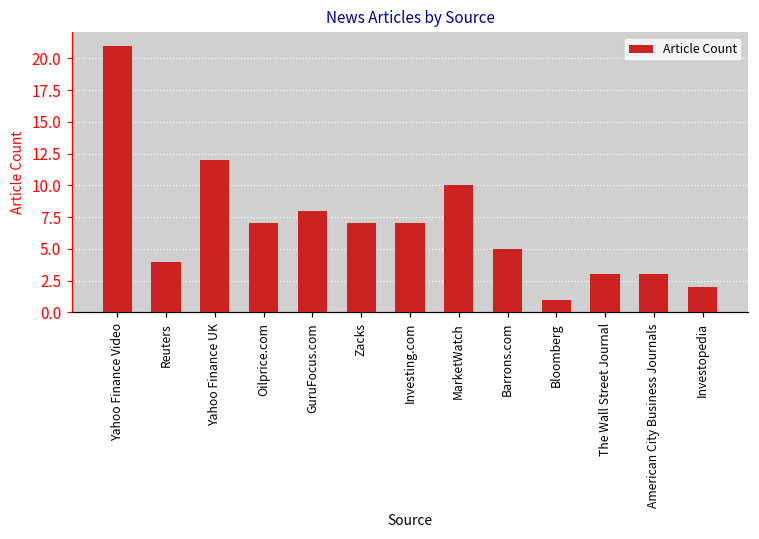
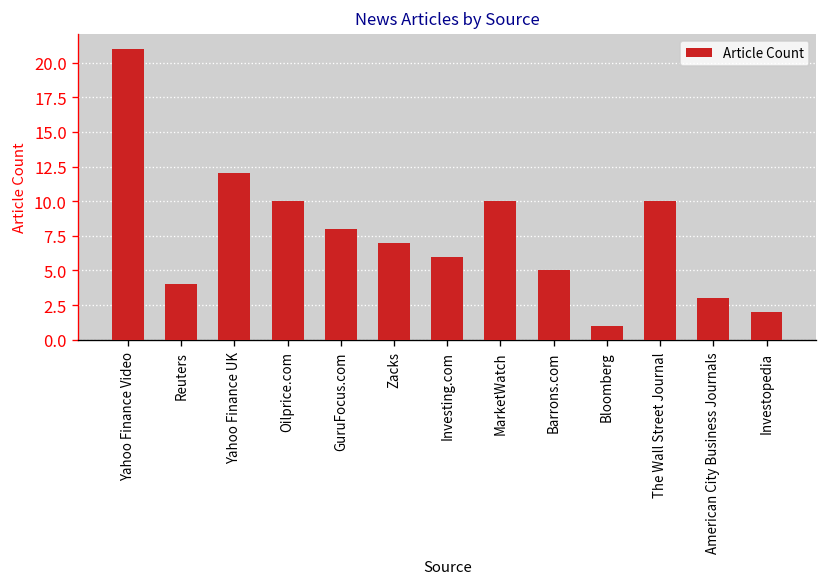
  {
    "Yahoo Finance Video": 21,
    "Reuters": 4,
    "Yahoo Finance UK": 12,
-   "Oilprice.com": 7,
+   "Oilprice.com": 10,
    "GuruFocus.com": 8,
    "Zacks": 7,
-   "Investing.com": 7,
+   "Investing.com": 6,
    "MarketWatch": 10,
    "Barrons.com": 5,
    "Bloomberg": 1,
-   "The Wall Street Journal": 3,
+   "The Wall Street Journal": 10,
    "American City Business Journals": 3,
    "Investopedia": 2
  }
